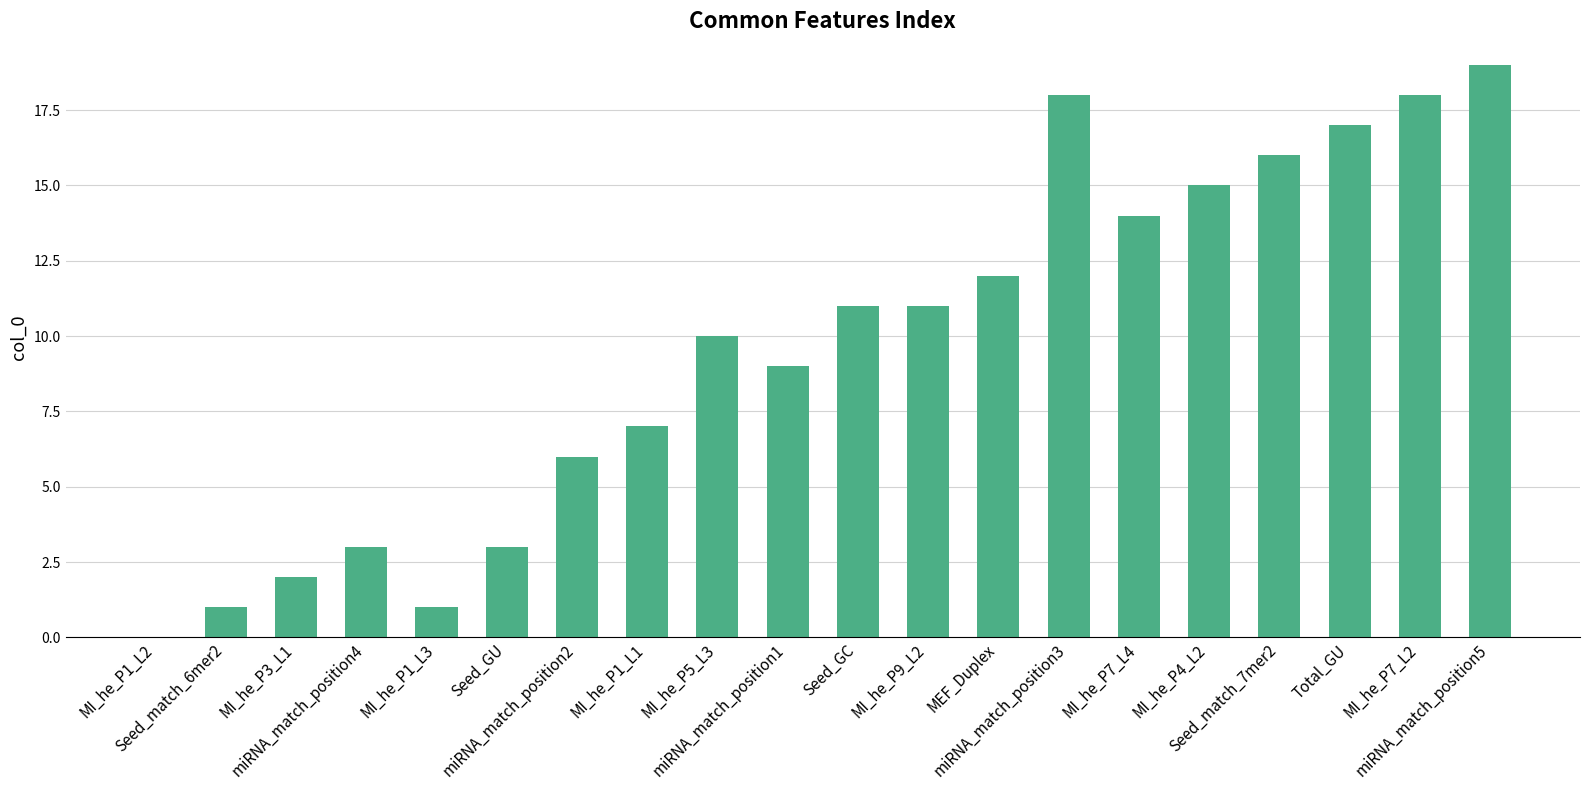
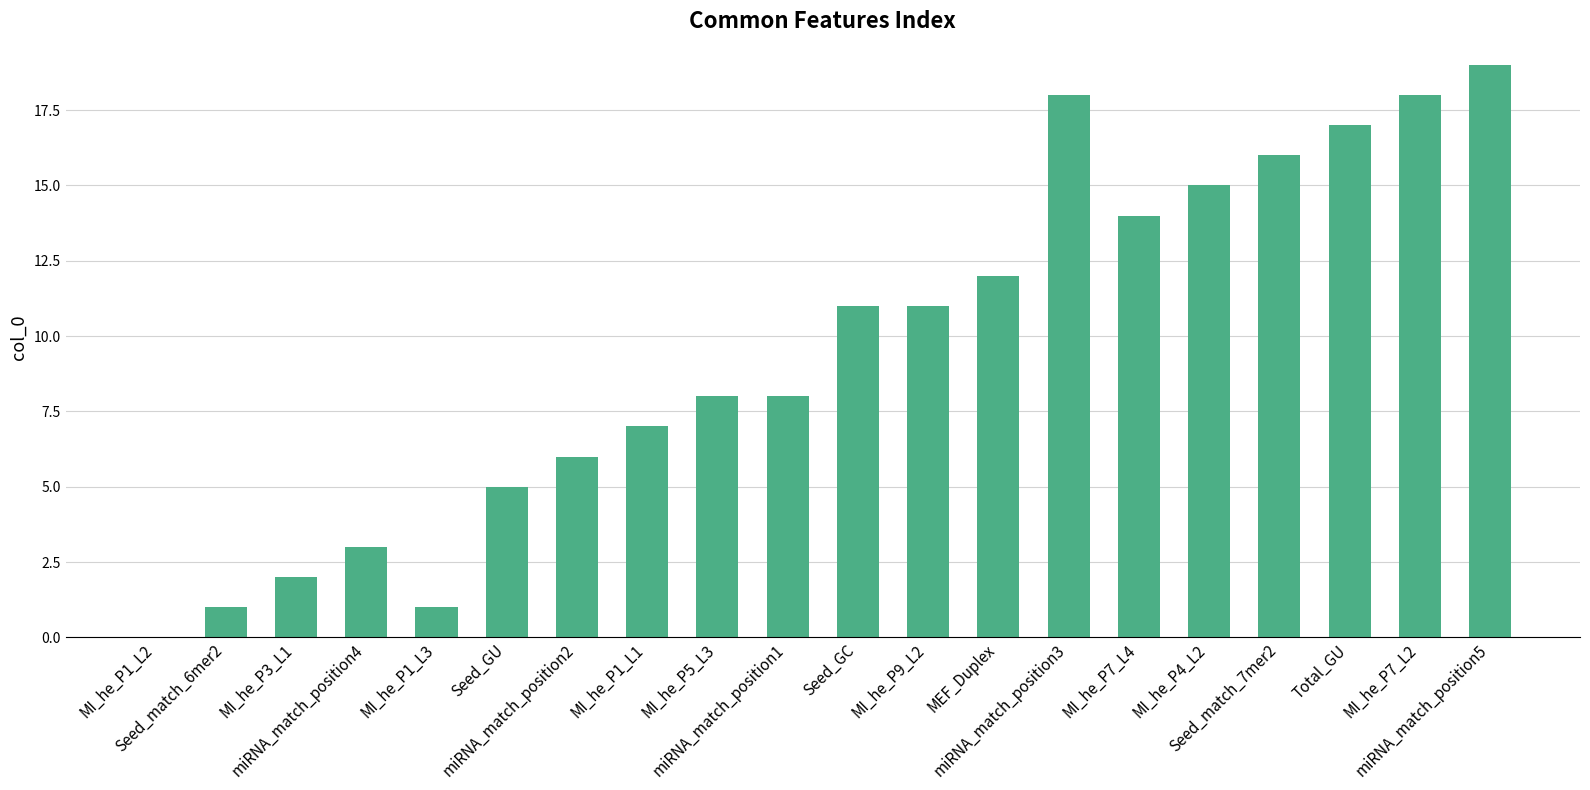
  {
    "MI_he_P1_L2": 0,
    "Seed_match_6mer2": 1,
    "MI_he_P3_L1": 2,
    "miRNA_match_position4": 3,
    "MI_he_P1_L3": 1,
-   "Seed_GU": 3,
+   "Seed_GU": 5,
    "miRNA_match_position2": 6,
    "MI_he_P1_L1": 7,
-   "MI_he_P5_L3": 10,
-   "miRNA_match_position1": 9,
+   "MI_he_P5_L3": 8,
+   "miRNA_match_position1": 8,
    "Seed_GC": 11,
    "MI_he_P9_L2": 11,
    "MEF_Duplex": 12,
    "miRNA_match_position3": 18,
    "MI_he_P7_L4": 14,
    "MI_he_P4_L2": 15,
    "Seed_match_7mer2": 16,
    "Total_GU": 17,
    "MI_he_P7_L2": 18,
    "miRNA_match_position5": 19
  }
